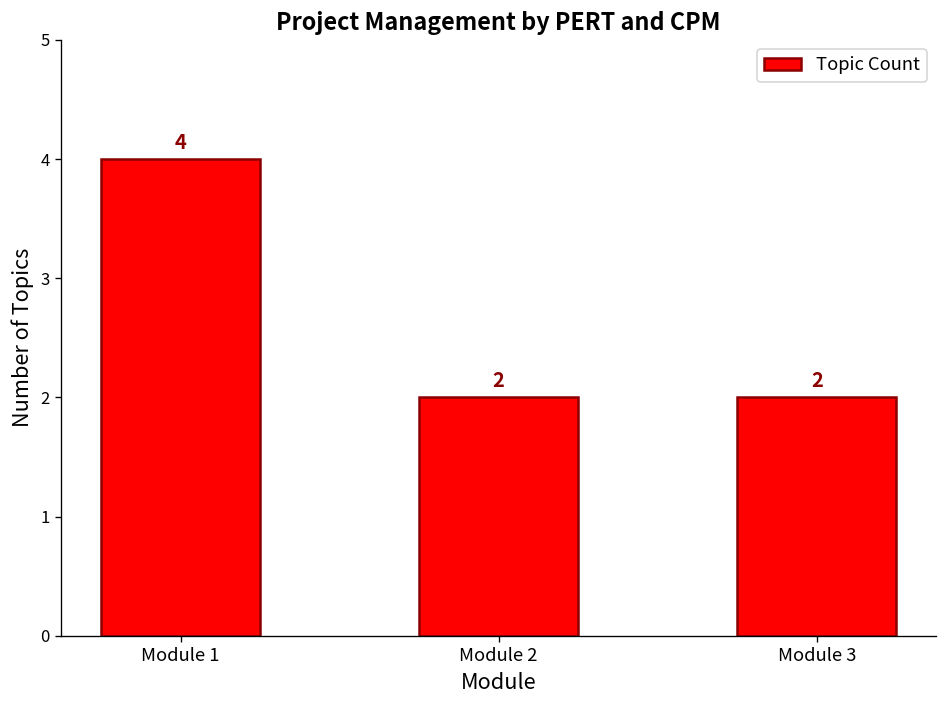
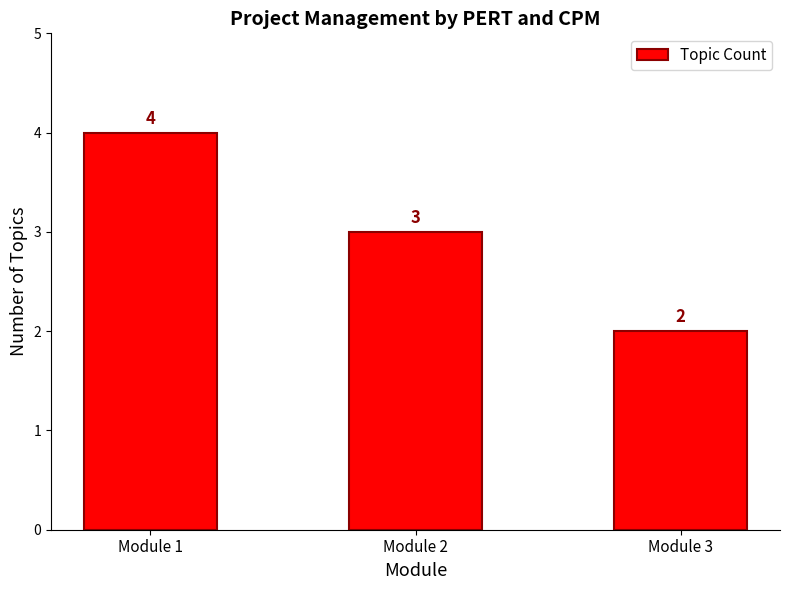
  {
    "Module 1": 4,
-   "Module 2": 2,
+   "Module 2": 3,
    "Module 3": 2
  }
